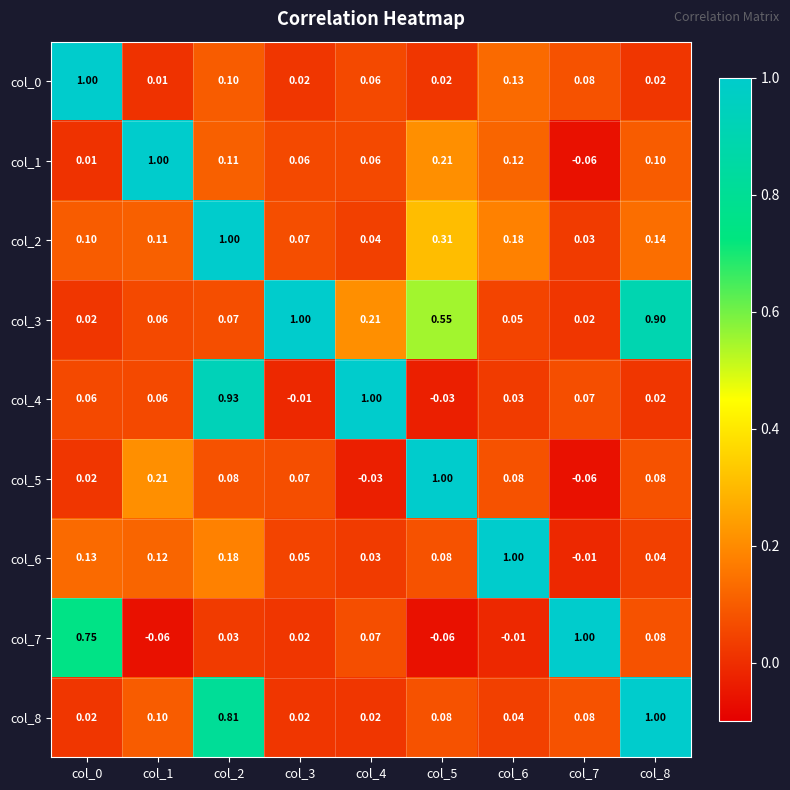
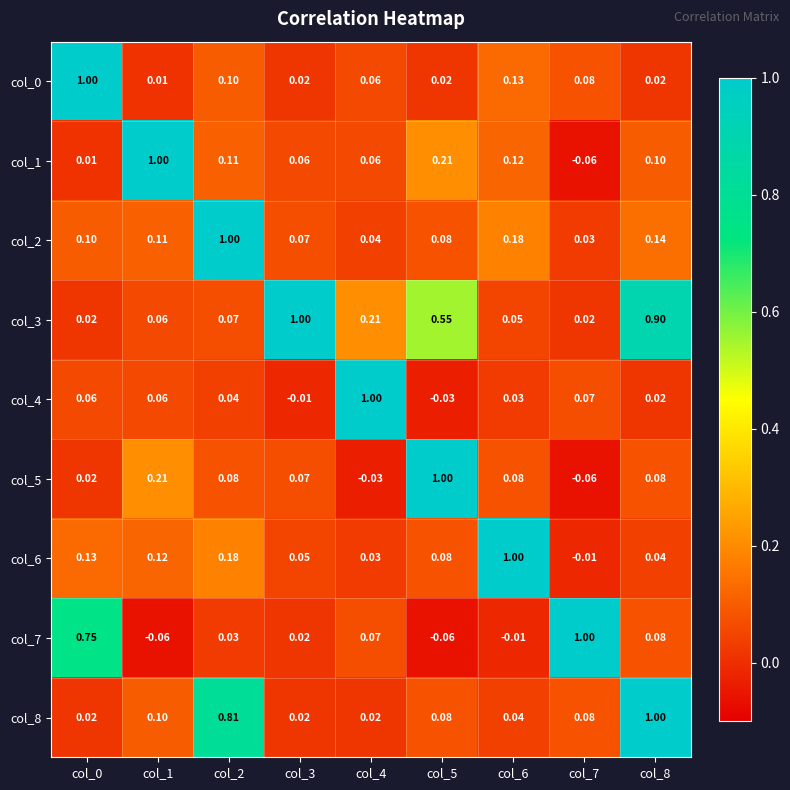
  {
    "col_0": {
      "col_0": 1.00,
      "col_1": 0.01,
      "col_2": 0.10,
      "col_3": 0.02,
      "col_4": 0.06,
      "col_5": 0.02,
      "col_6": 0.13,
      "col_7": 0.08,
      "col_8": 0.02
    },
    "col_1": {
      "col_0": 0.01,
      "col_1": 1.00,
      "col_2": 0.11,
      "col_3": 0.06,
      "col_4": 0.06,
      "col_5": 0.21,
      "col_6": 0.12,
      "col_7": -0.06,
      "col_8": 0.10
    },
    "col_2": {
      "col_0": 0.10,
      "col_1": 0.11,
      "col_2": 1.00,
      "col_3": 0.07,
      "col_4": 0.04,
-     "col_5": 0.31,
+     "col_5": 0.08,
      "col_6": 0.18,
      "col_7": 0.03,
      "col_8": 0.14
    },
    "col_3": {
      "col_0": 0.02,
      "col_1": 0.06,
      "col_2": 0.07,
      "col_3": 1.00,
      "col_4": 0.21,
      "col_5": 0.55,
      "col_6": 0.05,
      "col_7": 0.02,
      "col_8": 0.90
    },
    "col_4": {
      "col_0": 0.06,
      "col_1": 0.06,
-     "col_2": 0.93,
+     "col_2": 0.04,
      "col_3": -0.01,
      "col_4": 1.00,
      "col_5": -0.03,
      "col_6": 0.03,
      "col_7": 0.07,
      "col_8": 0.02
    },
    "col_5": {
      "col_0": 0.02,
      "col_1": 0.21,
      "col_2": 0.08,
      "col_3": 0.07,
      "col_4": -0.03,
      "col_5": 1.00,
      "col_6": 0.08,
      "col_7": -0.06,
      "col_8": 0.08
    },
    "col_6": {
      "col_0": 0.13,
      "col_1": 0.12,
      "col_2": 0.18,
      "col_3": 0.05,
      "col_4": 0.03,
      "col_5": 0.08,
      "col_6": 1.00,
      "col_7": -0.01,
      "col_8": 0.04
    },
    "col_7": {
      "col_0": 0.75,
      "col_1": -0.06,
      "col_2": 0.03,
      "col_3": 0.02,
      "col_4": 0.07,
      "col_5": -0.06,
      "col_6": -0.01,
      "col_7": 1.00,
      "col_8": 0.08
    },
    "col_8": {
      "col_0": 0.02,
      "col_1": 0.10,
      "col_2": 0.81,
      "col_3": 0.02,
      "col_4": 0.02,
      "col_5": 0.08,
      "col_6": 0.04,
      "col_7": 0.08,
      "col_8": 1.00
    }
  }
